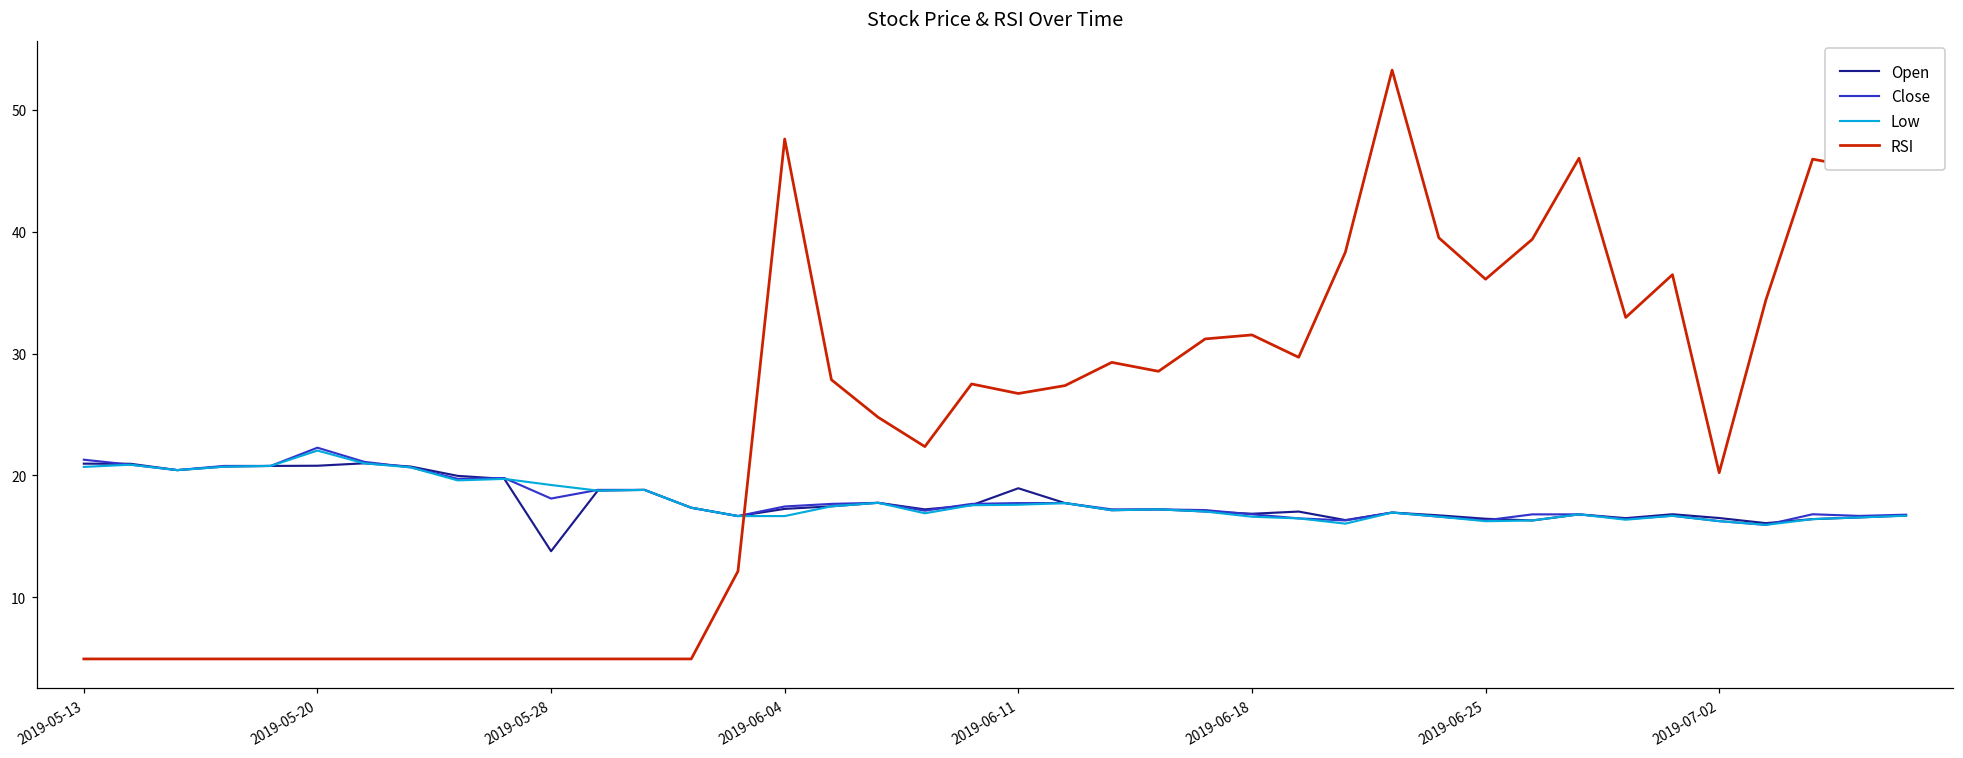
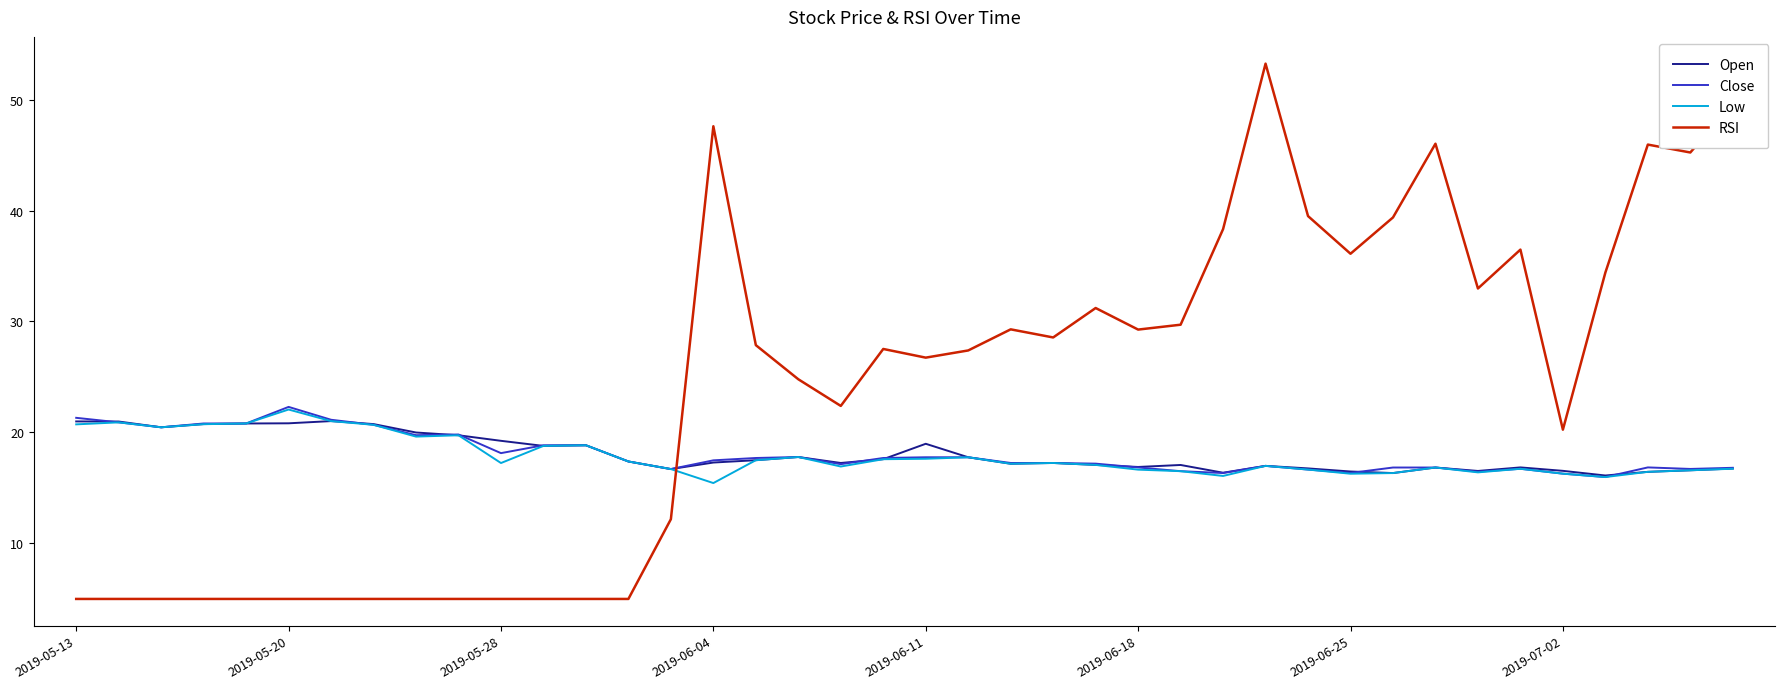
  {
    "Open": {
      "2019-05-13": 21.0,
      "2019-05-20": 20.8,
-     "2019-05-28": 13.8,
+     "2019-05-28": 19.2,
      "2019-06-11": 19.0,
      "2019-07-02": 16.5
    },
    "Close": {
      "2019-05-13": 21.3,
      "2019-05-20": 22.3,
      "2019-05-28": 18.1
    },
    "Low": {
      "2019-05-13": 20.7,
      "2019-05-20": 22.0,
-     "2019-05-28": 19.2,
-     "2019-06-04": 16.7
+     "2019-05-28": 17.2,
+     "2019-06-04": 15.4
    },
    "RSI": {
      "2019-05-13": 4.9,
      "2019-05-20": 4.9,
      "2019-05-28": 4.9,
      "2019-06-04": 47.6,
      "2019-06-11": 26.7,
-     "2019-06-18": 31.5,
+     "2019-06-18": 29.3,
      "2019-06-25": 36.1,
      "2019-07-02": 20.2
    }
  }
